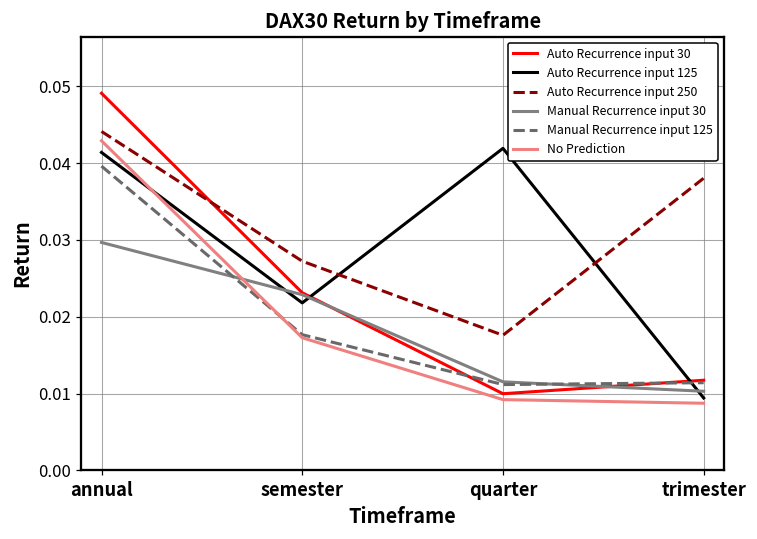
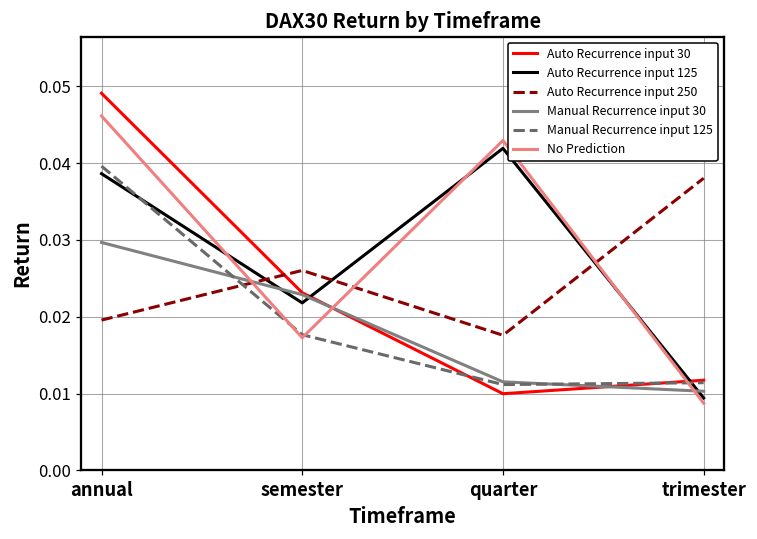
  {
    "Auto Recurrence input 30": {
      "annual": 0.049,
      "quarter": 0.010
    },
    "Auto Recurrence input 125": {
-     "annual": 0.041,
+     "annual": 0.039,
      "semester": 0.022,
      "quarter": 0.042,
      "trimester": 0.009
    },
    "Auto Recurrence input 250": {
-     "annual": 0.044,
-     "semester": 0.027,
+     "annual": 0.020,
+     "semester": 0.026,
      "quarter": 0.018,
      "trimester": 0.038
    },
    "No Prediction": {
-     "annual": 0.043,
+     "annual": 0.046,
      "semester": 0.017,
-     "quarter": 0.009,
+     "quarter": 0.043,
      "trimester": 0.009
    }
  }
